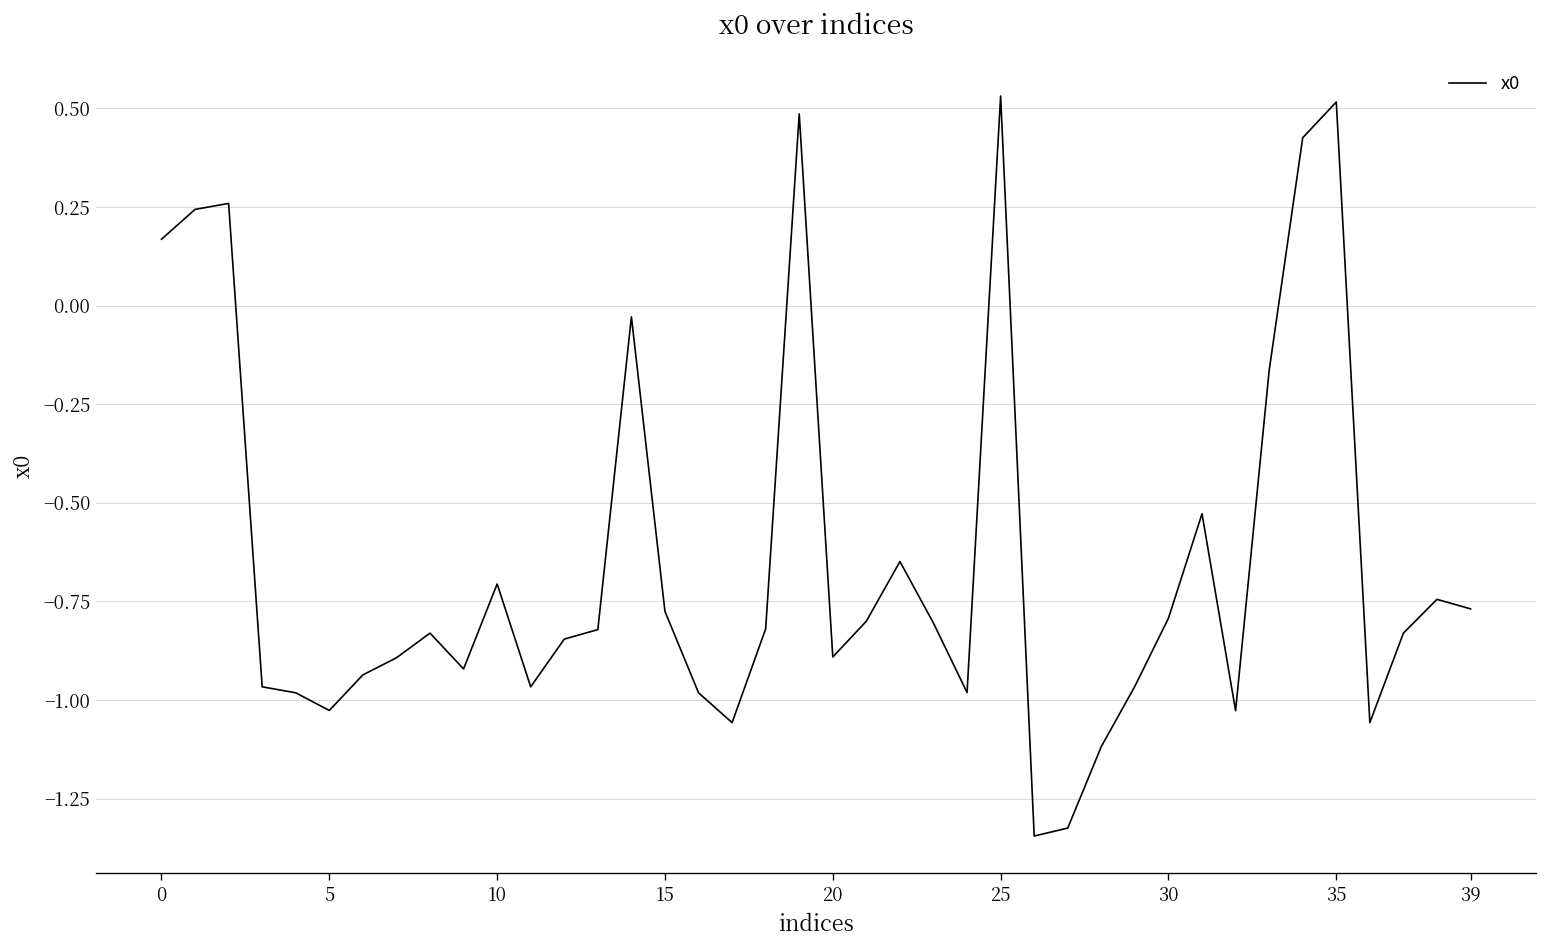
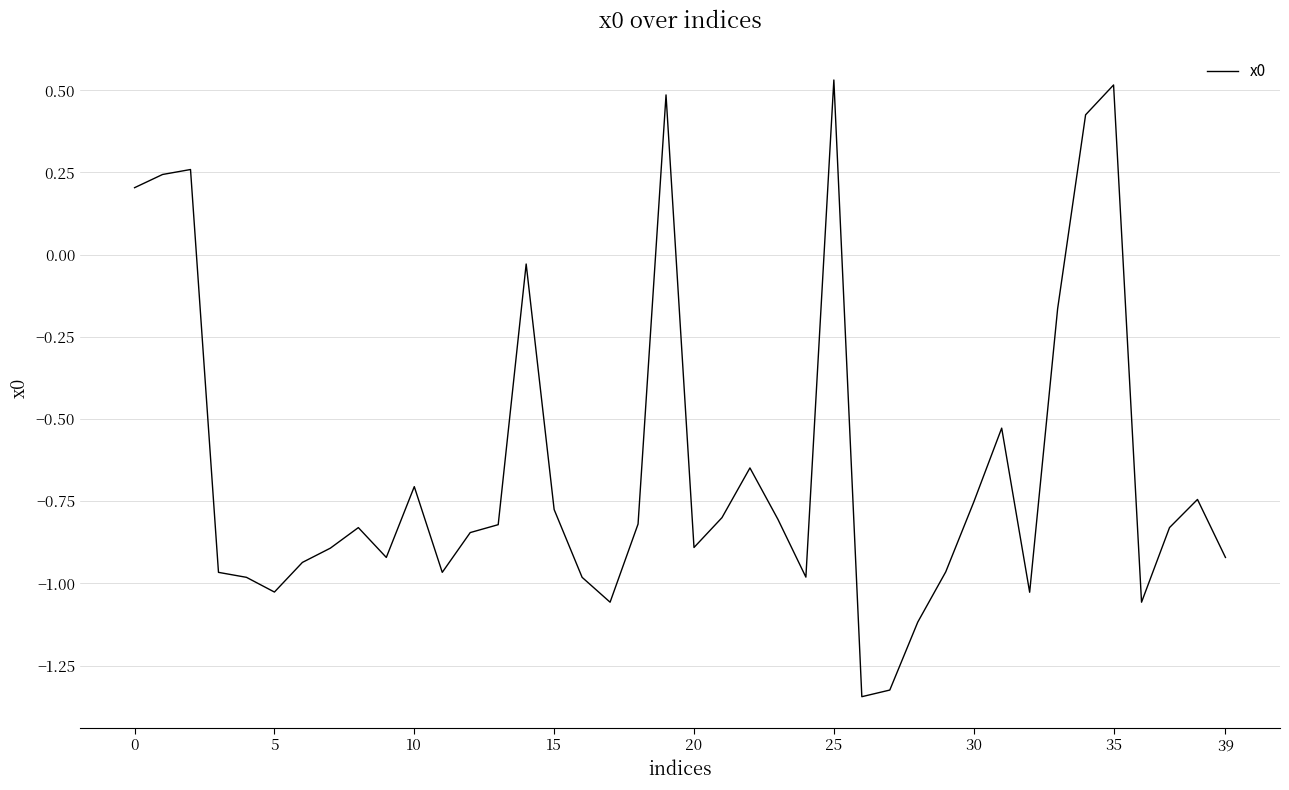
  {
-   "0": 0.17,
+   "0": 0.20,
    "5": -1.03,
    "10": -0.71,
    "15": -0.78,
    "20": -0.89,
    "25": 0.53,
-   "30": -0.79,
+   "30": -0.75,
    "35": 0.52,
-   "39": -0.77
+   "39": -0.92
  }
